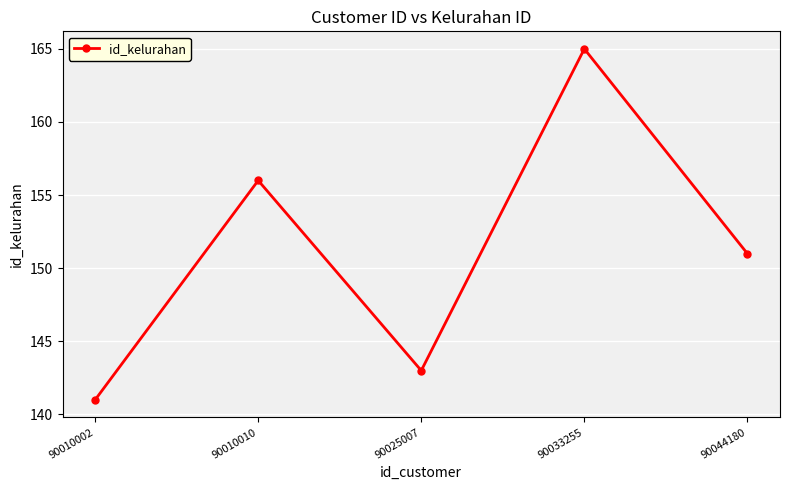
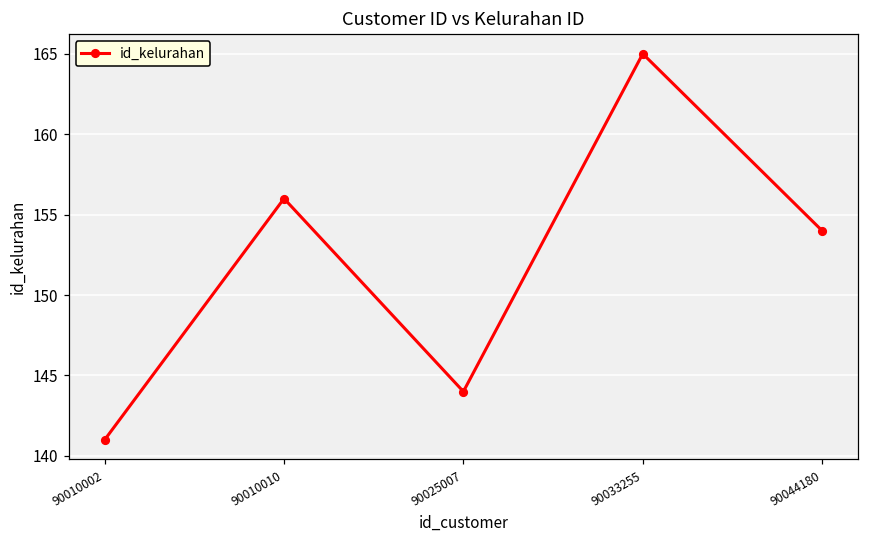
  {
    "90010002": 141,
    "90010010": 156,
-   "90025007": 143,
+   "90025007": 144,
    "90033255": 165,
-   "90044180": 151
+   "90044180": 154
  }
